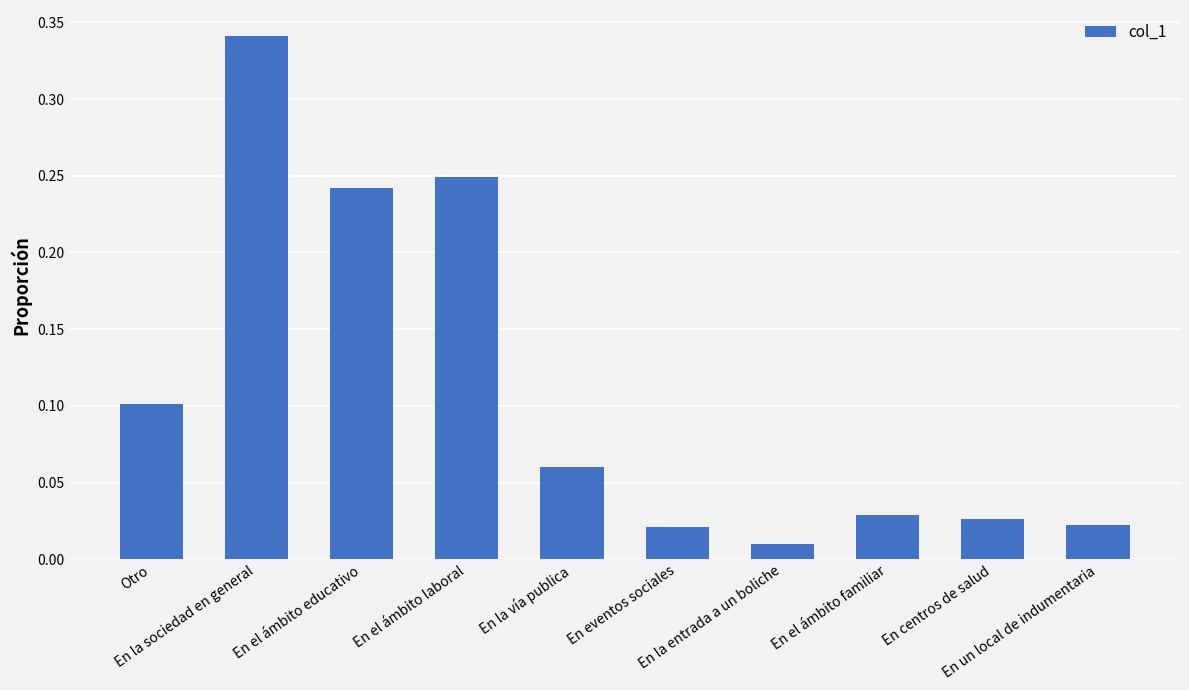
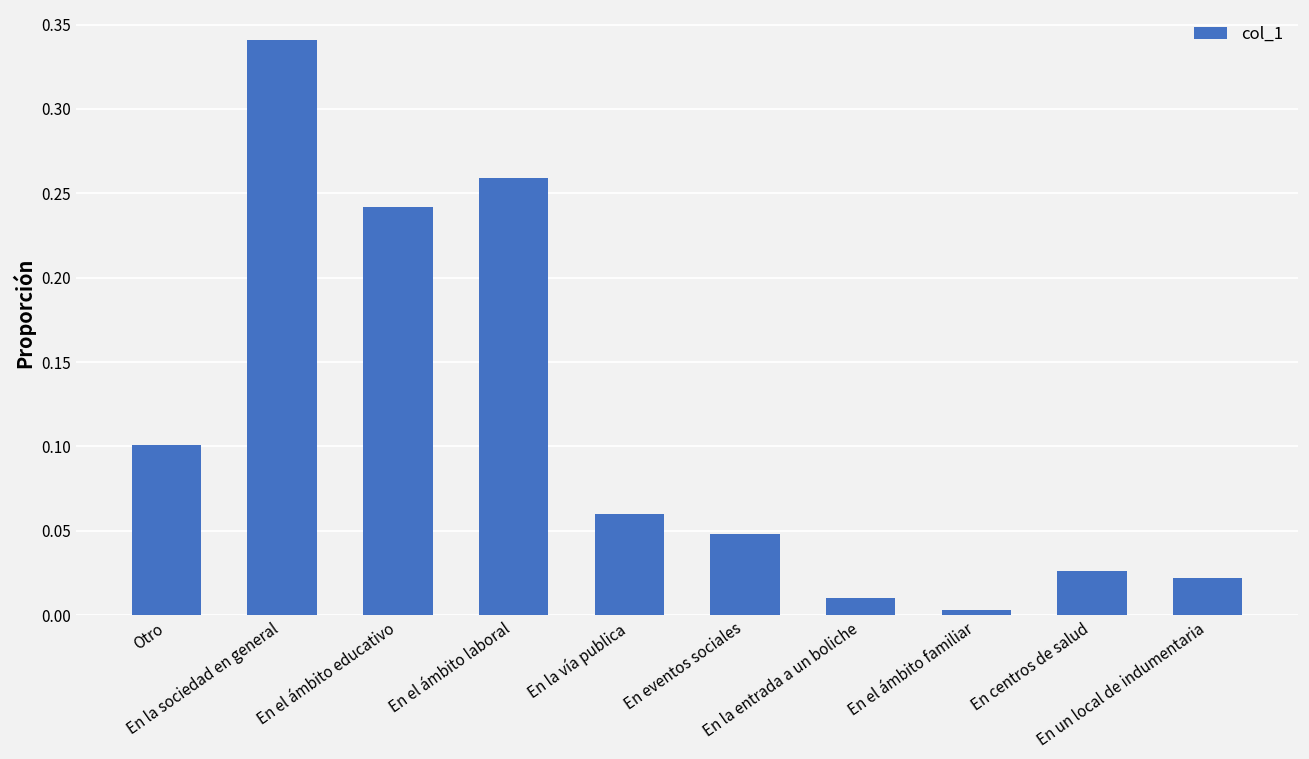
  {
    "Otro": 0.101,
    "En la sociedad en general": 0.341,
    "En el ámbito educativo": 0.242,
-   "En el ámbito laboral": 0.249,
+   "En el ámbito laboral": 0.259,
    "En la vía publica": 0.060,
-   "En eventos sociales": 0.021,
+   "En eventos sociales": 0.048,
    "En la entrada a un boliche": 0.010,
-   "En el ámbito familiar": 0.029,
+   "En el ámbito familiar": 0.003,
    "En centros de salud": 0.026,
    "En un local de indumentaria": 0.022
  }
